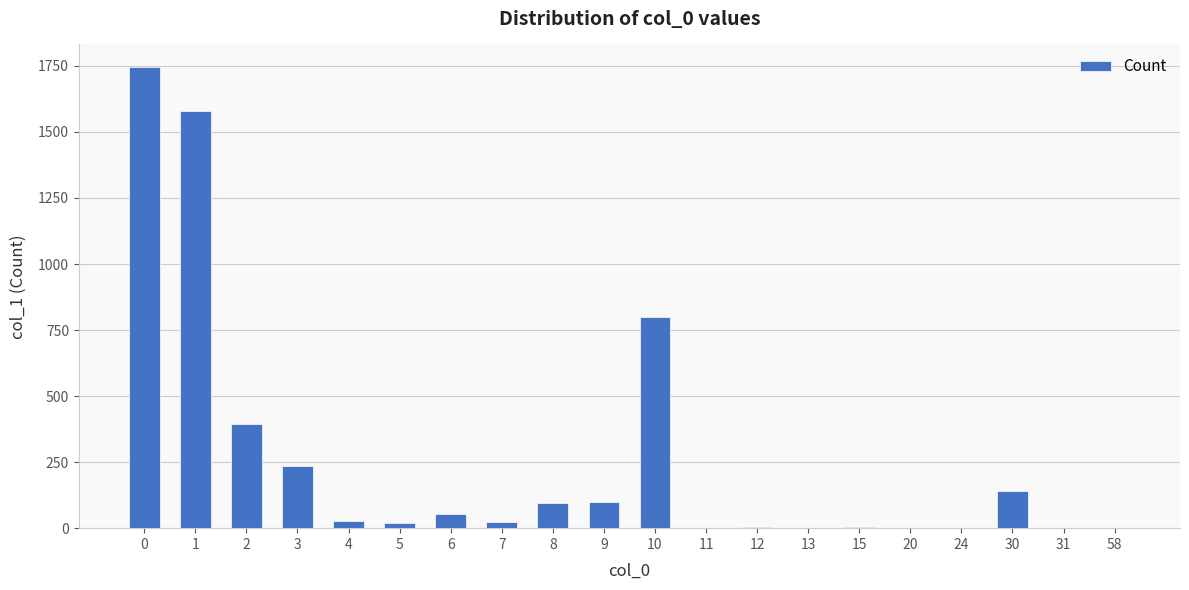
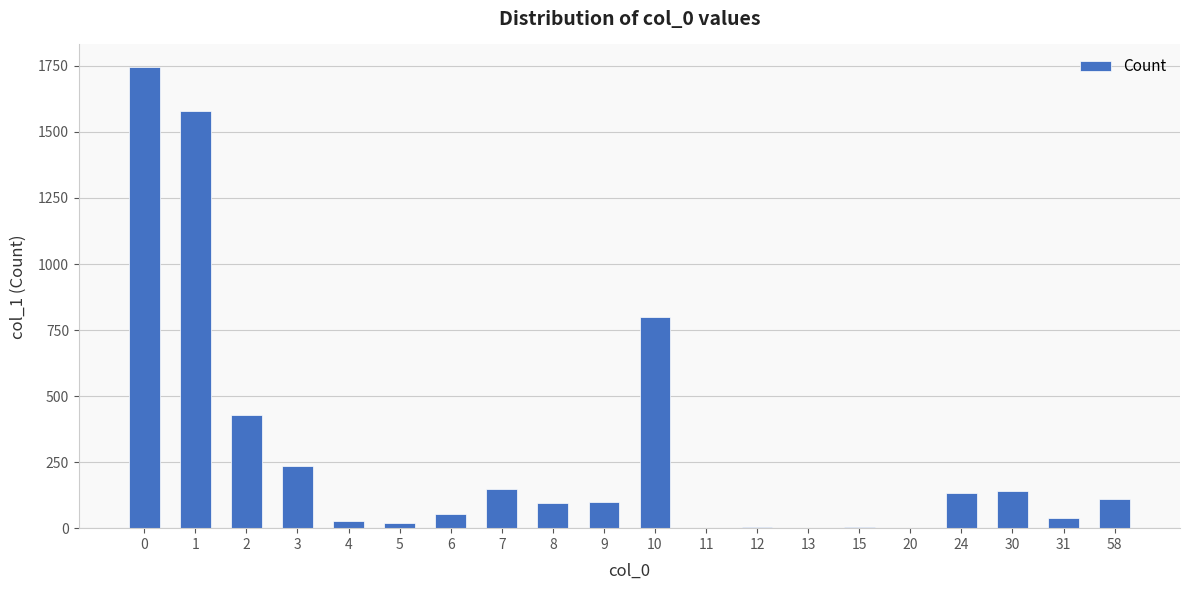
  {
    "0": 1740,
    "1": 1580,
-   "2": 390,
+   "2": 430,
    "3": 240,
    "4": 30,
    "5": 20,
    "6": 50,
-   "7": 20,
+   "7": 150,
    "8": 100,
    "9": 100,
    "10": 800,
-   "24": 0,
+   "24": 140,
    "30": 140,
-   "31": 0,
-   "58": 0
+   "31": 40,
+   "58": 110
  }
